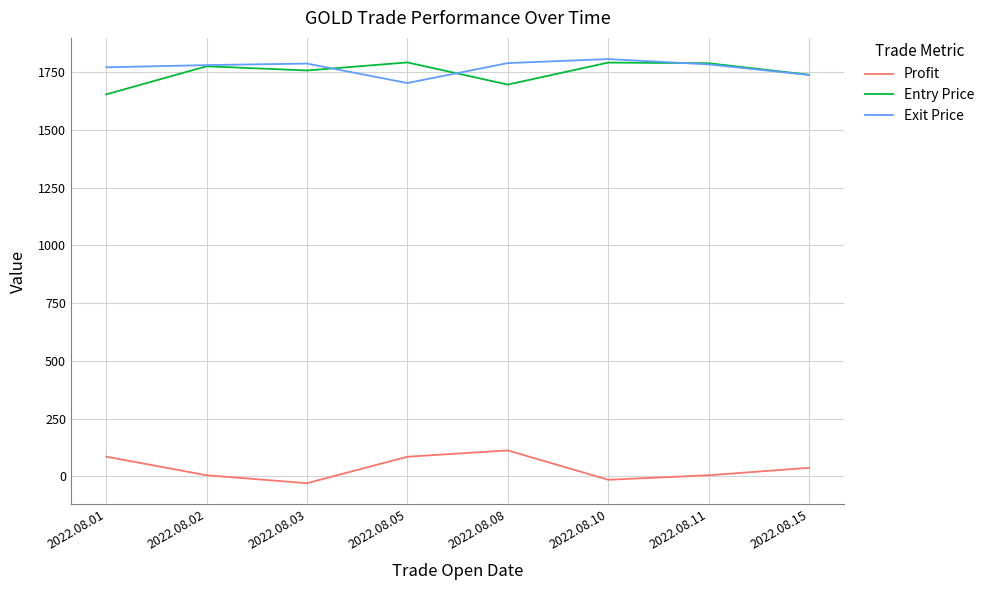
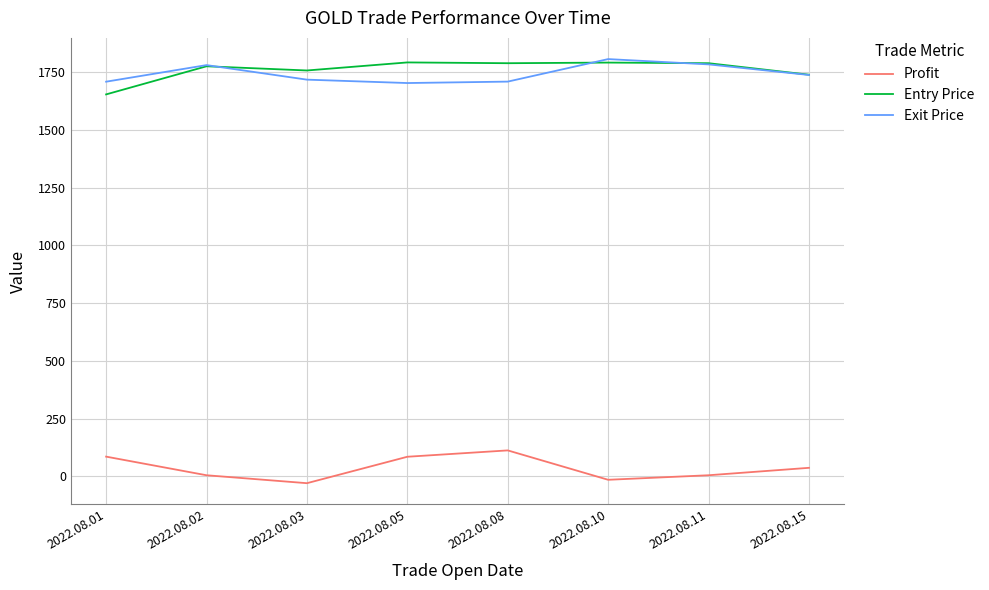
  {
    "Profit": {
      "2022.08.01": 90,
      "2022.08.02": 0,
      "2022.08.03": -30,
      "2022.08.05": 90,
      "2022.08.08": 110,
      "2022.08.10": -10,
      "2022.08.11": 0,
      "2022.08.15": 40
    },
    "Entry Price": {
      "2022.08.01": 1650,
      "2022.08.03": 1760,
      "2022.08.05": 1790,
-     "2022.08.08": 1700,
+     "2022.08.08": 1790,
      "2022.08.10": 1790
    },
    "Exit Price": {
-     "2022.08.01": 1770,
-     "2022.08.03": 1790,
+     "2022.08.01": 1710,
+     "2022.08.03": 1720,
      "2022.08.05": 1700,
-     "2022.08.08": 1790,
+     "2022.08.08": 1710,
      "2022.08.10": 1810
    }
  }
